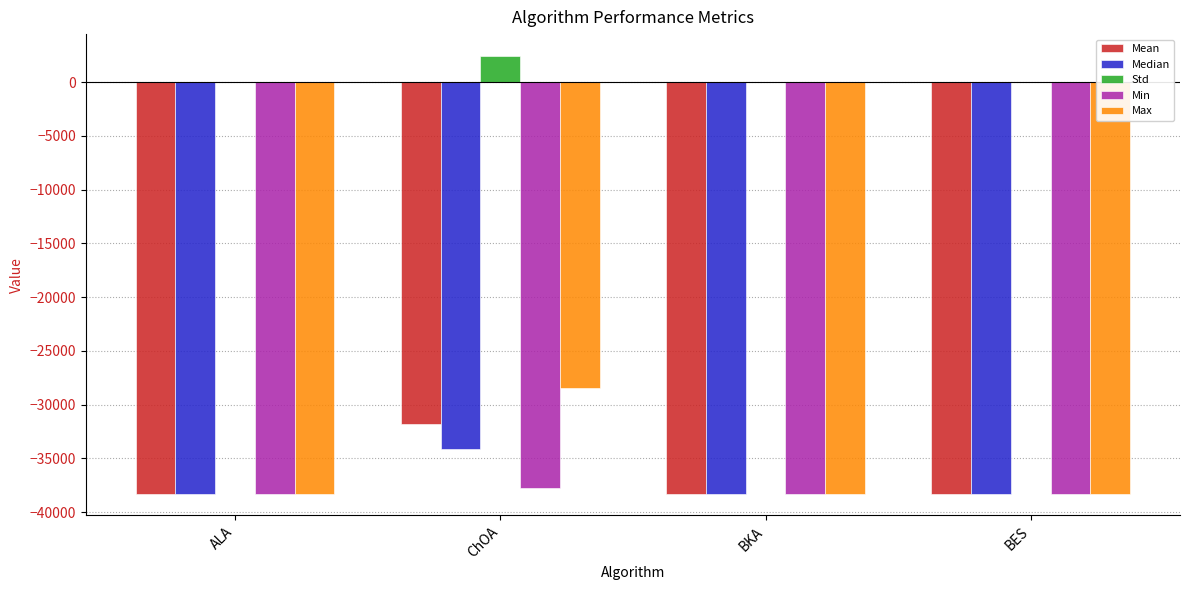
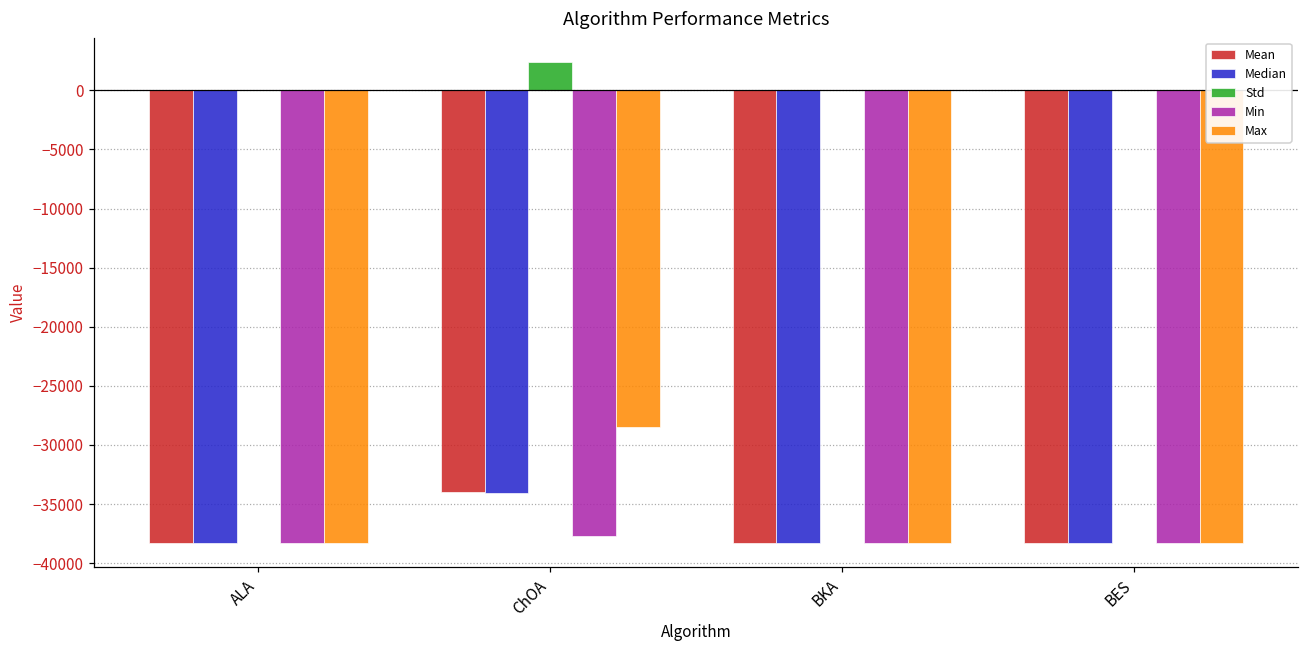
  {
    "Mean": {
      "ALA": -38300,
-     "ChOA": -31800,
+     "ChOA": -33900,
      "BKA": -38300,
      "BES": -38300
    },
    "Median": {
      "ALA": -38300,
      "ChOA": -34100,
      "BKA": -38300,
      "BES": -38300
    },
    "Std": {
      "ALA": 0,
      "ChOA": 2400,
      "BKA": 0,
      "BES": 0
    },
    "Min": {
      "ALA": -38300,
      "ChOA": -37700,
      "BKA": -38300,
      "BES": -38300
    },
    "Max": {
      "ALA": -38300,
      "ChOA": -28500,
      "BKA": -38300,
      "BES": -38300
    }
  }
